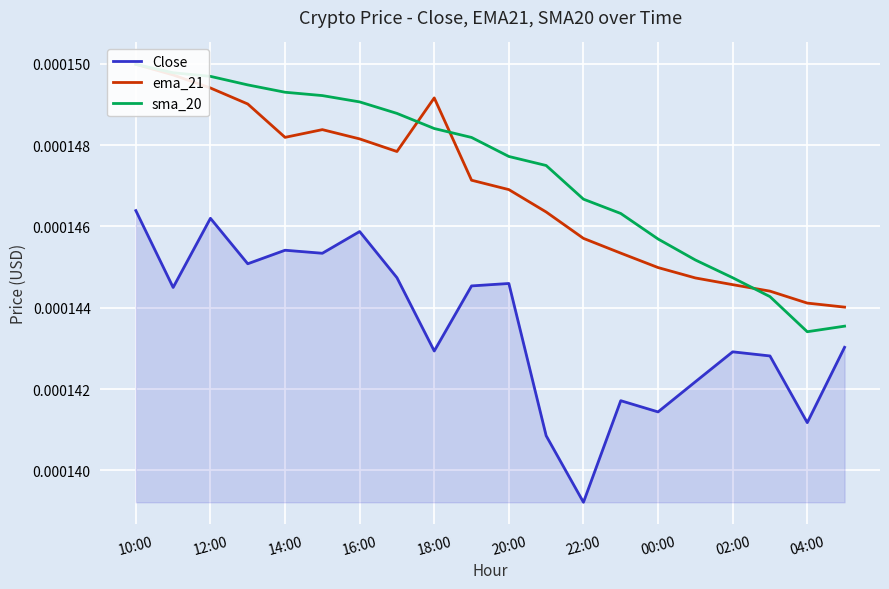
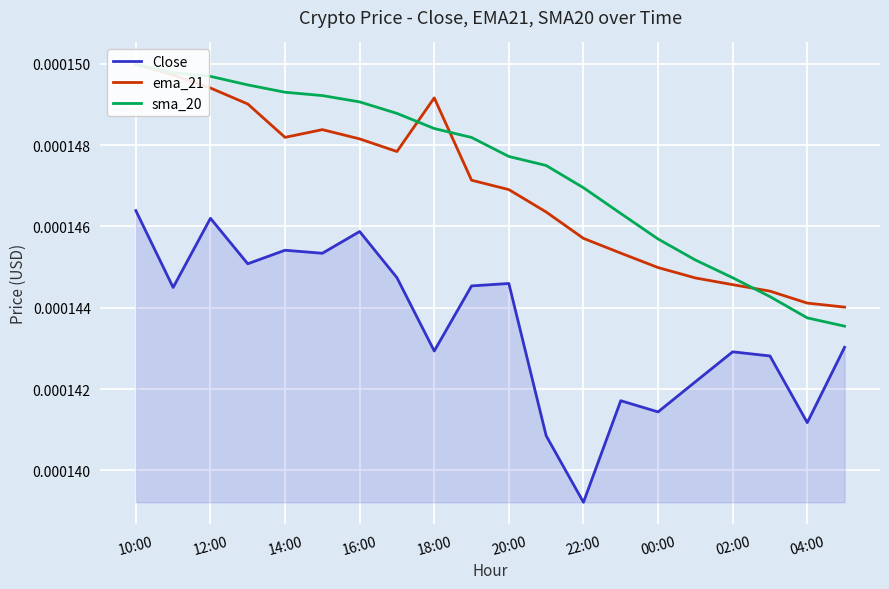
  {
    "Close": {
      "10:00": 0.0001464,
      "12:00": 0.0001462,
      "14:00": 0.0001454,
      "16:00": 0.0001459,
      "18:00": 0.0001429,
      "20:00": 0.0001446,
      "22:00": 0.0001392,
      "00:00": 0.0001414,
      "02:00": 0.0001429,
      "04:00": 0.0001412
    },
    "ema_21": {
      "12:00": 0.0001494,
      "14:00": 0.0001482,
      "16:00": 0.0001482,
      "18:00": 0.0001492,
      "20:00": 0.0001469,
      "22:00": 0.0001457,
      "00:00": 0.0001450,
      "02:00": 0.0001446,
      "04:00": 0.0001441
    },
    "sma_20": {
      "12:00": 0.0001497,
      "14:00": 0.0001493,
      "16:00": 0.0001491,
      "18:00": 0.0001484,
      "20:00": 0.0001477,
-     "22:00": 0.0001467,
+     "22:00": 0.0001470,
      "00:00": 0.0001457,
      "02:00": 0.0001447,
-     "04:00": 0.0001434
+     "04:00": 0.0001438
    }
  }
